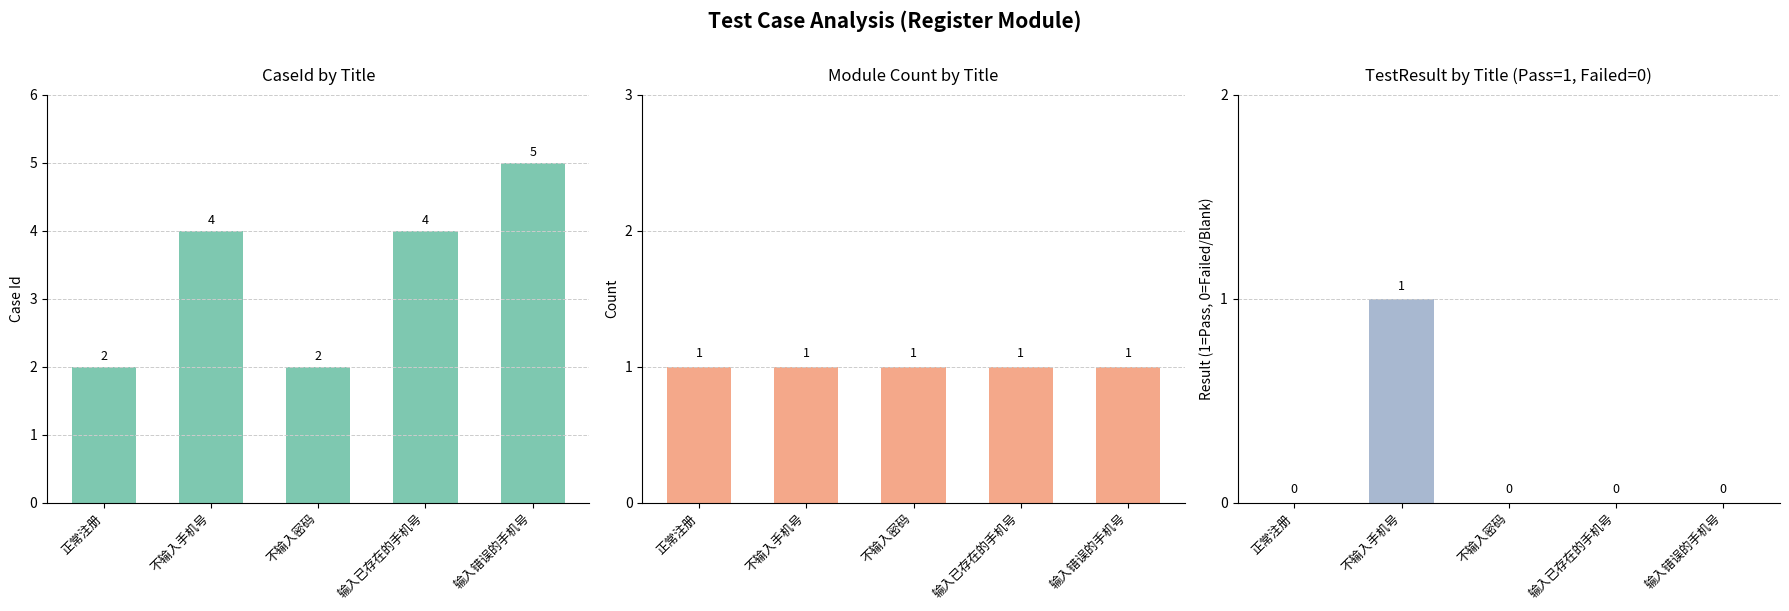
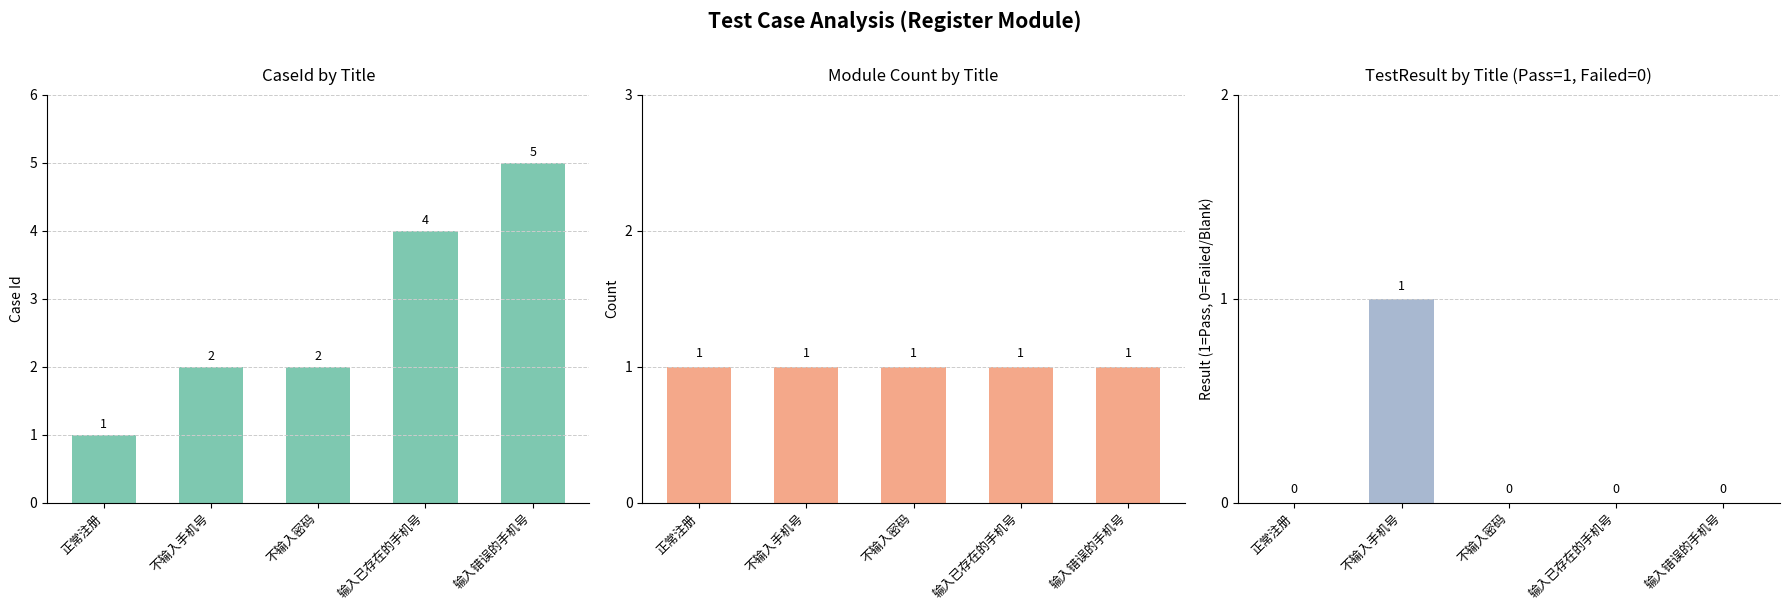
  {
    "CaseId by Title": {
-     "正常注册": 2,
-     "不输入手机号": 4,
+     "正常注册": 1,
+     "不输入手机号": 2,
      "不输入密码": 2,
      "输入已存在的手机号": 4,
      "输入错误的手机号": 5
    },
    "Module Count by Title": {
      "正常注册": 1,
      "不输入手机号": 1,
      "不输入密码": 1,
      "输入已存在的手机号": 1,
      "输入错误的手机号": 1
    },
    "TestResult by Title (Pass=1, Failed=0)": {
      "正常注册": 0,
      "不输入手机号": 1,
      "不输入密码": 0,
      "输入已存在的手机号": 0,
      "输入错误的手机号": 0
    }
  }
